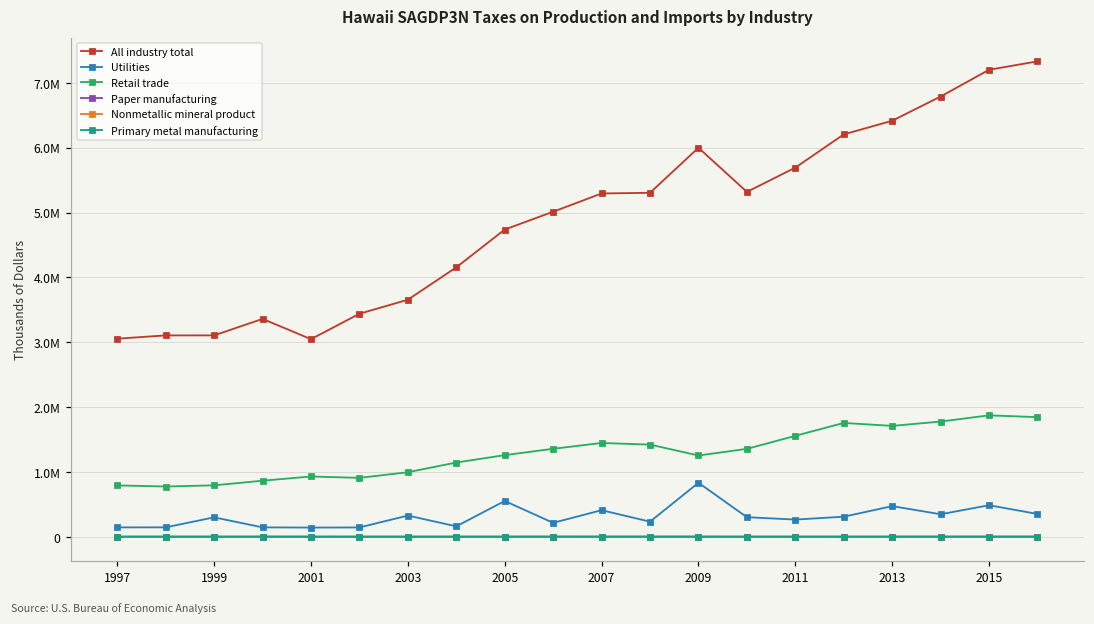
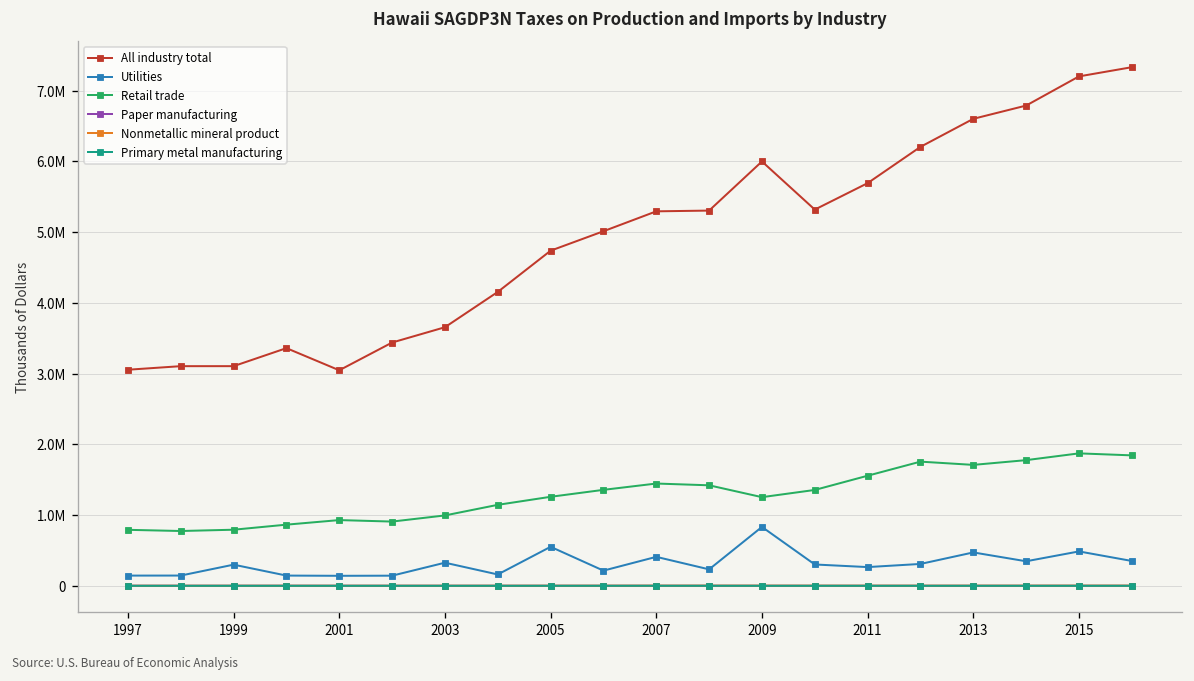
  {
    "All industry total": {
      "1997": 3100000,
      "1999": 3100000,
      "2001": 3000000,
      "2003": 3700000,
      "2005": 4700000,
      "2007": 5300000,
      "2009": 6000000,
      "2011": 5700000,
-     "2013": 6400000,
+     "2013": 6600000,
      "2015": 7200000
    },
    "Utilities": {
      "1997": 100000,
      "1999": 300000,
      "2001": 100000,
      "2003": 300000,
      "2005": 600000,
      "2007": 400000,
      "2009": 800000,
      "2011": 300000,
      "2013": 500000,
      "2015": 500000
    }
  }
